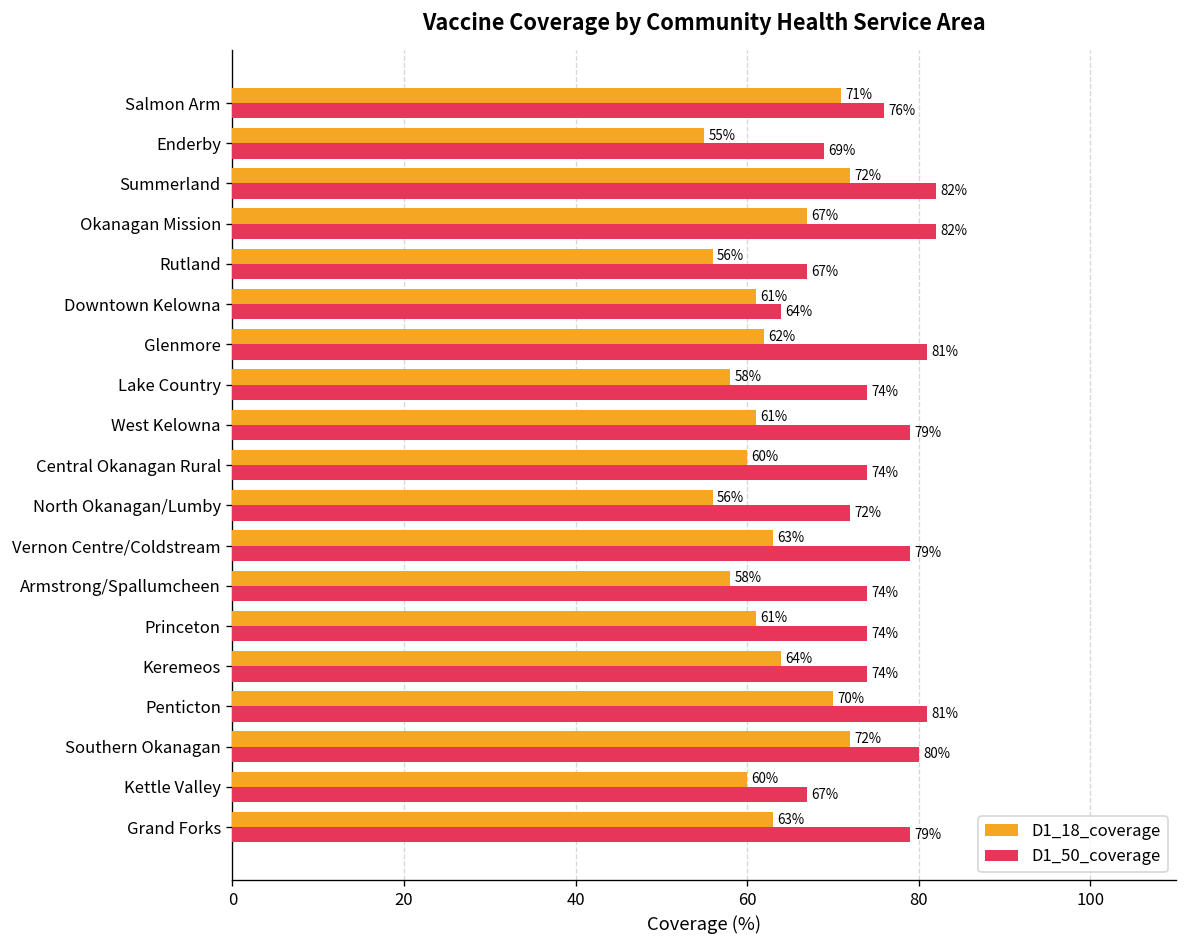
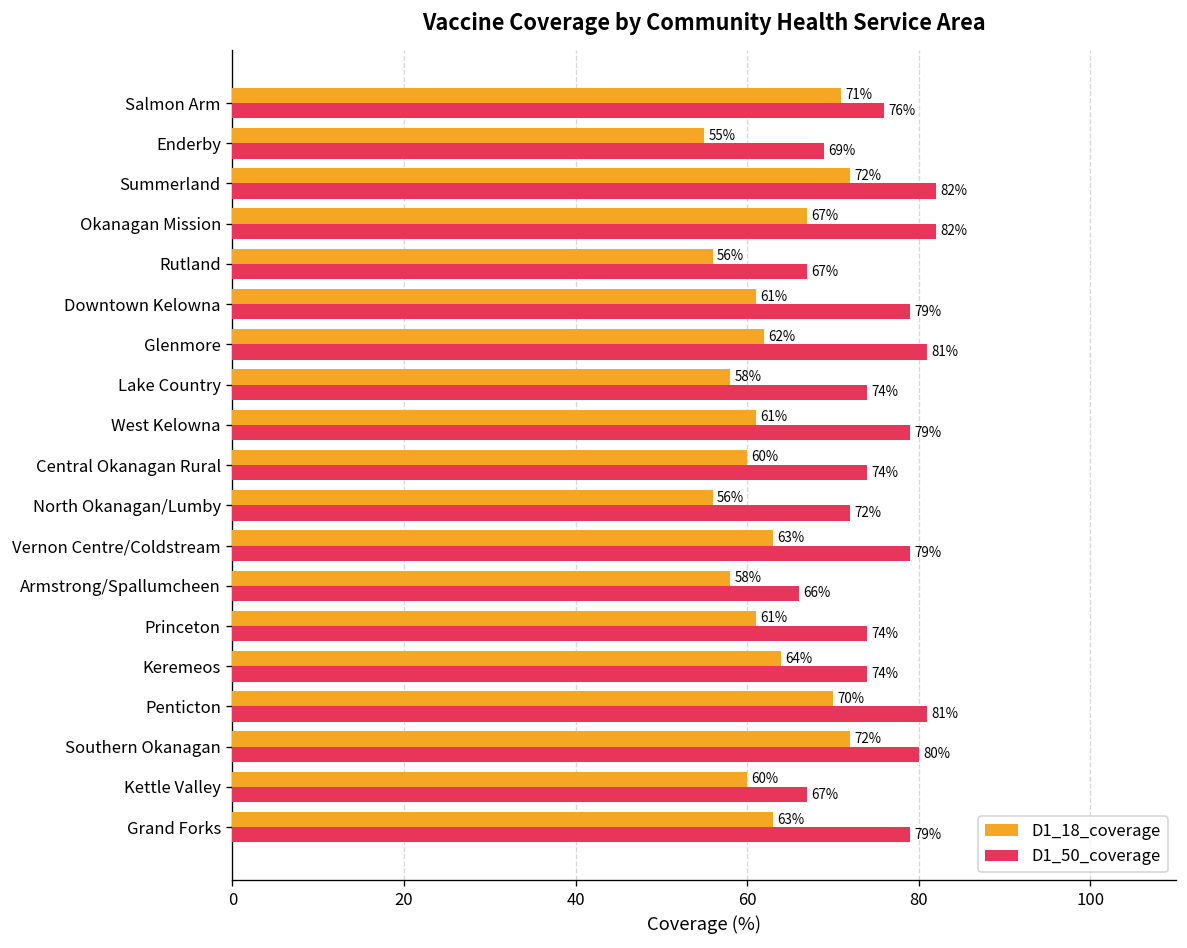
  {
    "D1_18_coverage": {
      "Salmon Arm": "71%",
      "Enderby": "55%",
      "Summerland": "72%",
      "Okanagan Mission": "67%",
      "Rutland": "56%",
      "Downtown Kelowna": "61%",
      "Glenmore": "62%",
      "Lake Country": "58%",
      "West Kelowna": "61%",
      "Central Okanagan Rural": "60%",
      "North Okanagan/Lumby": "56%",
      "Vernon Centre/Coldstream": "63%",
      "Armstrong/Spallumcheen": "58%",
      "Princeton": "61%",
      "Keremeos": "64%",
      "Penticton": "70%",
      "Southern Okanagan": "72%",
      "Kettle Valley": "60%",
      "Grand Forks": "63%"
    },
    "D1_50_coverage": {
      "Salmon Arm": "76%",
      "Enderby": "69%",
      "Summerland": "82%",
      "Okanagan Mission": "82%",
      "Rutland": "67%",
-     "Downtown Kelowna": "64%",
+     "Downtown Kelowna": "79%",
      "Glenmore": "81%",
      "Lake Country": "74%",
      "West Kelowna": "79%",
      "Central Okanagan Rural": "74%",
      "North Okanagan/Lumby": "72%",
      "Vernon Centre/Coldstream": "79%",
-     "Armstrong/Spallumcheen": "74%",
+     "Armstrong/Spallumcheen": "66%",
      "Princeton": "74%",
      "Keremeos": "74%",
      "Penticton": "81%",
      "Southern Okanagan": "80%",
      "Kettle Valley": "67%",
      "Grand Forks": "79%"
    }
  }
